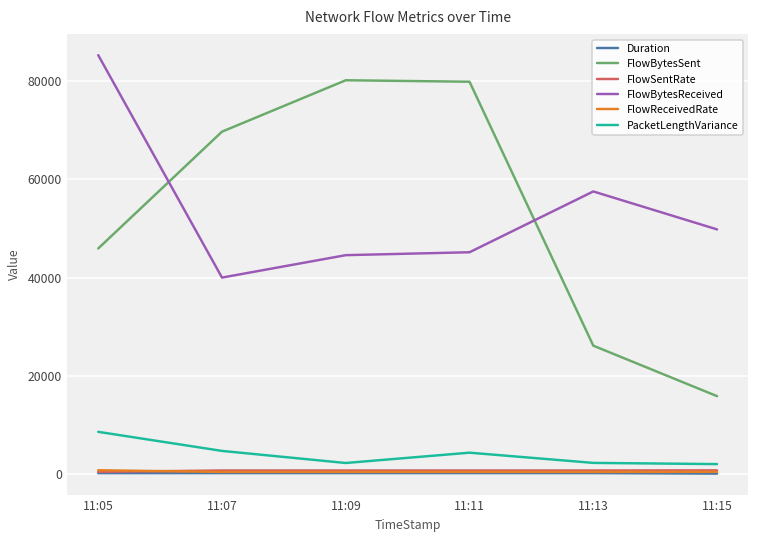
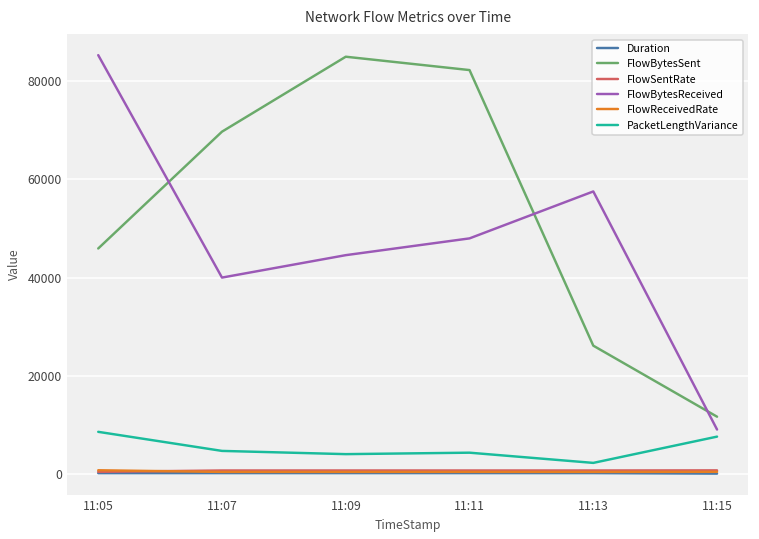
  {
    "FlowBytesSent": {
      "11:05": 46000,
      "11:07": 70000,
-     "11:09": 80000,
-     "11:11": 80000,
+     "11:09": 85000,
+     "11:11": 82000,
      "11:13": 26000,
-     "11:15": 16000
+     "11:15": 12000
    },
    "FlowBytesReceived": {
      "11:05": 85000,
      "11:07": 40000,
      "11:09": 45000,
-     "11:11": 45000,
+     "11:11": 48000,
      "11:13": 58000,
-     "11:15": 50000
+     "11:15": 9000
    },
    "PacketLengthVariance": {
      "11:05": 9000,
      "11:07": 5000,
-     "11:09": 2000,
+     "11:09": 4000,
      "11:11": 4000,
      "11:13": 2000,
-     "11:15": 2000
+     "11:15": 8000
    }
  }
